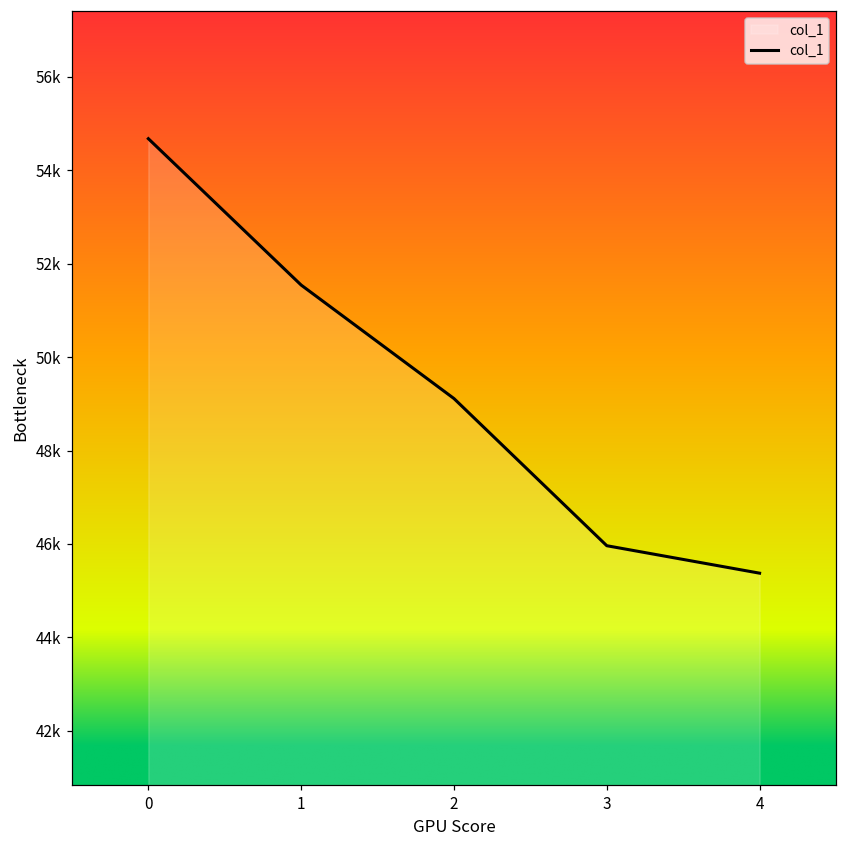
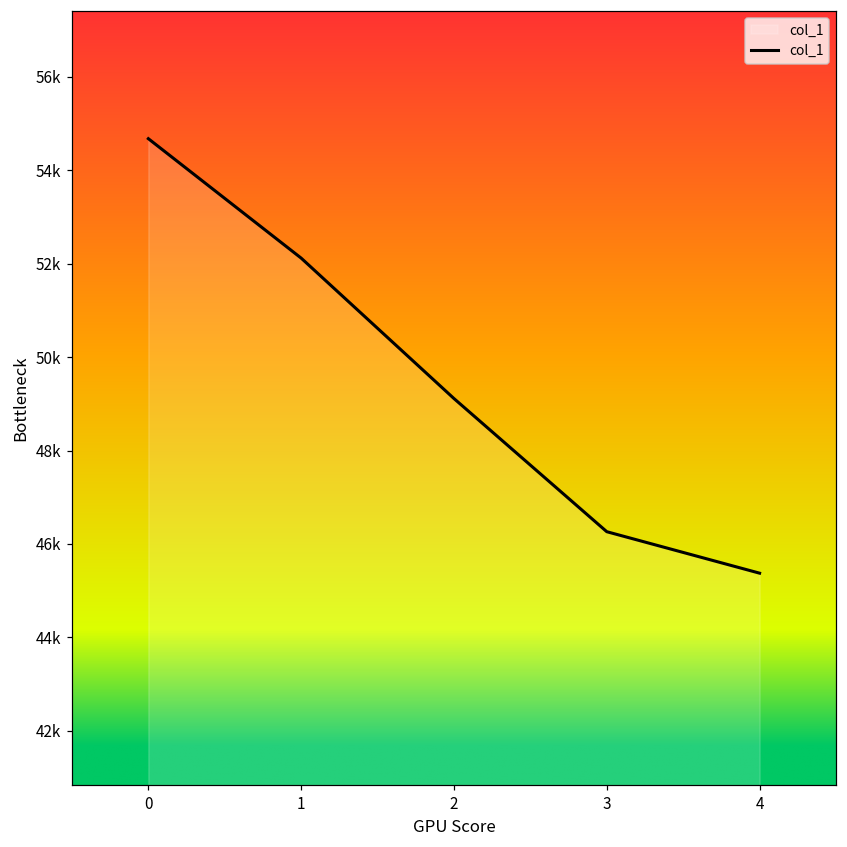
  {
    "0": 54700,
-   "1": 51500,
+   "1": 52100,
    "2": 49100,
-   "3": 46000,
+   "3": 46300,
    "4": 45400
  }
